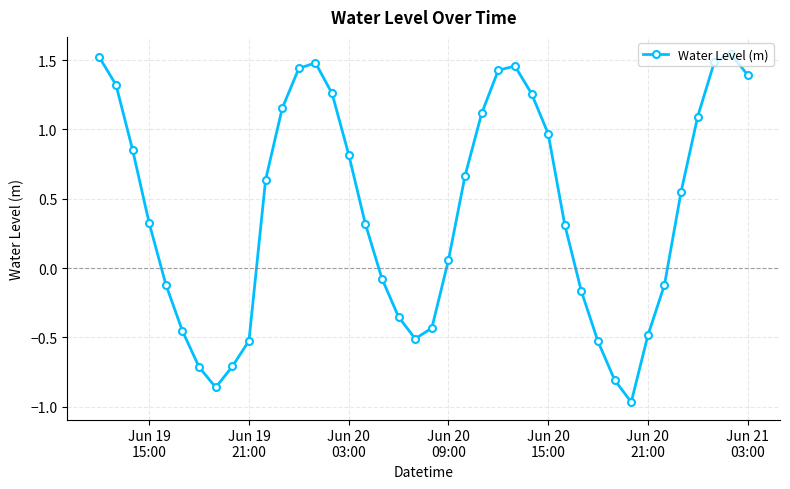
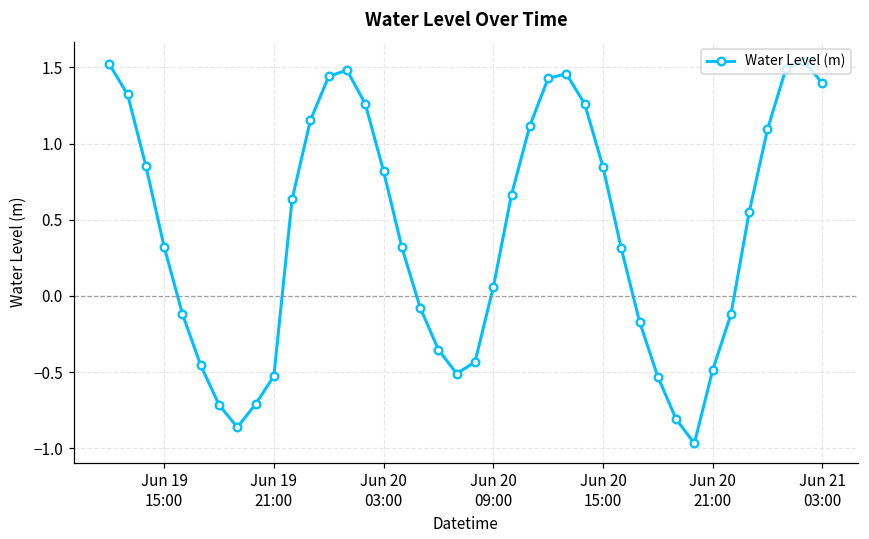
  {
    "Jun 19 15:00": 0.32,
    "Jun 19 21:00": -0.53,
    "Jun 20 03:00": 0.82,
    "Jun 20 09:00": 0.06,
-   "Jun 20 15:00": 0.97,
+   "Jun 20 15:00": 0.85,
    "Jun 20 21:00": -0.49,
    "Jun 21 03:00": 1.39
  }
